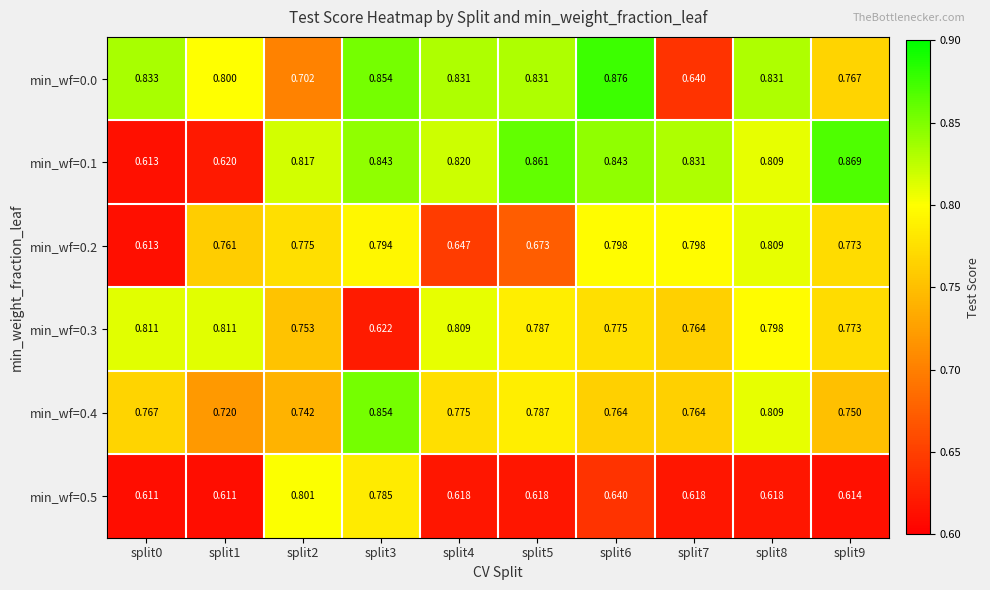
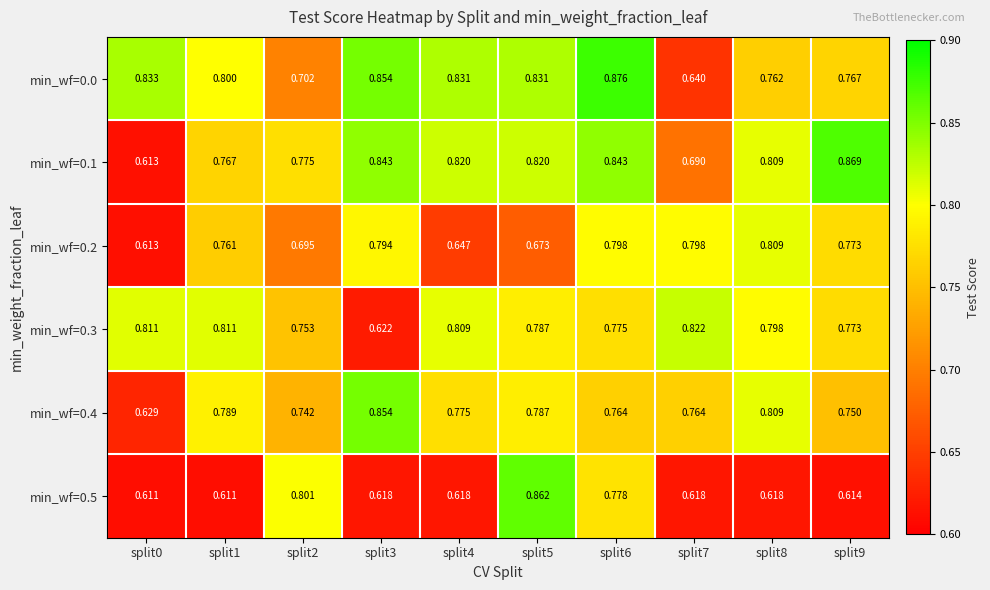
  {
    "min_wf=0.0": {
      "split0": 0.833,
      "split1": 0.800,
      "split2": 0.702,
      "split3": 0.854,
      "split4": 0.831,
      "split5": 0.831,
      "split6": 0.876,
      "split7": 0.640,
-     "split8": 0.831,
+     "split8": 0.762,
      "split9": 0.767
    },
    "min_wf=0.1": {
      "split0": 0.613,
-     "split1": 0.620,
-     "split2": 0.817,
+     "split1": 0.767,
+     "split2": 0.775,
      "split3": 0.843,
      "split4": 0.820,
-     "split5": 0.861,
+     "split5": 0.820,
      "split6": 0.843,
-     "split7": 0.831,
+     "split7": 0.690,
      "split8": 0.809,
      "split9": 0.869
    },
    "min_wf=0.2": {
      "split0": 0.613,
      "split1": 0.761,
-     "split2": 0.775,
+     "split2": 0.695,
      "split3": 0.794,
      "split4": 0.647,
      "split5": 0.673,
      "split6": 0.798,
      "split7": 0.798,
      "split8": 0.809,
      "split9": 0.773
    },
    "min_wf=0.3": {
      "split0": 0.811,
      "split1": 0.811,
      "split2": 0.753,
      "split3": 0.622,
      "split4": 0.809,
      "split5": 0.787,
      "split6": 0.775,
-     "split7": 0.764,
+     "split7": 0.822,
      "split8": 0.798,
      "split9": 0.773
    },
    "min_wf=0.4": {
-     "split0": 0.767,
-     "split1": 0.720,
+     "split0": 0.629,
+     "split1": 0.789,
      "split2": 0.742,
      "split3": 0.854,
      "split4": 0.775,
      "split5": 0.787,
      "split6": 0.764,
      "split7": 0.764,
      "split8": 0.809,
      "split9": 0.750
    },
    "min_wf=0.5": {
      "split0": 0.611,
      "split1": 0.611,
      "split2": 0.801,
-     "split3": 0.785,
+     "split3": 0.618,
      "split4": 0.618,
-     "split5": 0.618,
-     "split6": 0.640,
+     "split5": 0.862,
+     "split6": 0.778,
      "split7": 0.618,
      "split8": 0.618,
      "split9": 0.614
    }
  }
